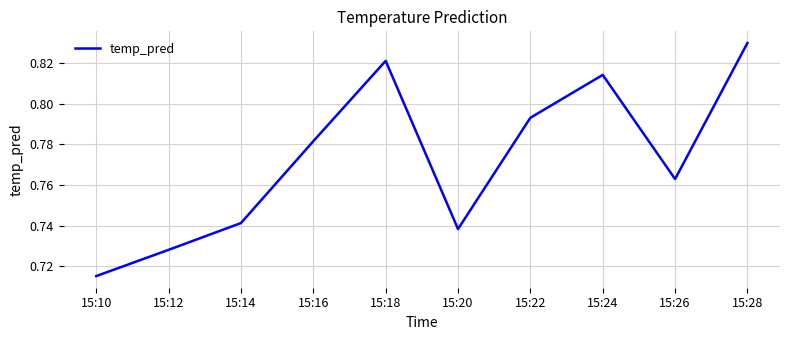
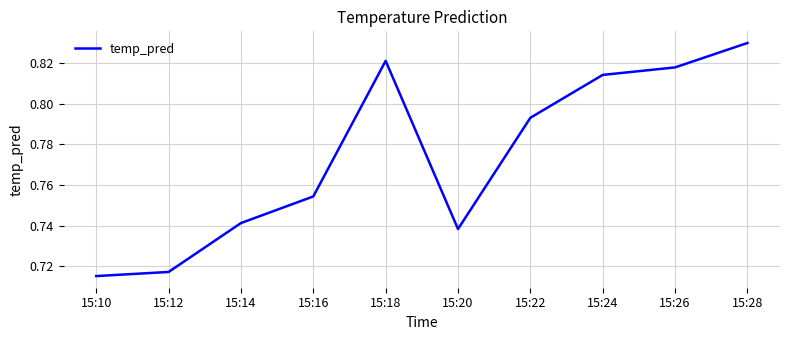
  {
    "15:10": 0.715,
-   "15:12": 0.728,
+   "15:12": 0.717,
    "15:14": 0.741,
-   "15:16": 0.782,
+   "15:16": 0.754,
    "15:18": 0.821,
    "15:20": 0.738,
    "15:22": 0.793,
    "15:24": 0.814,
-   "15:26": 0.763,
+   "15:26": 0.818,
    "15:28": 0.830
  }
